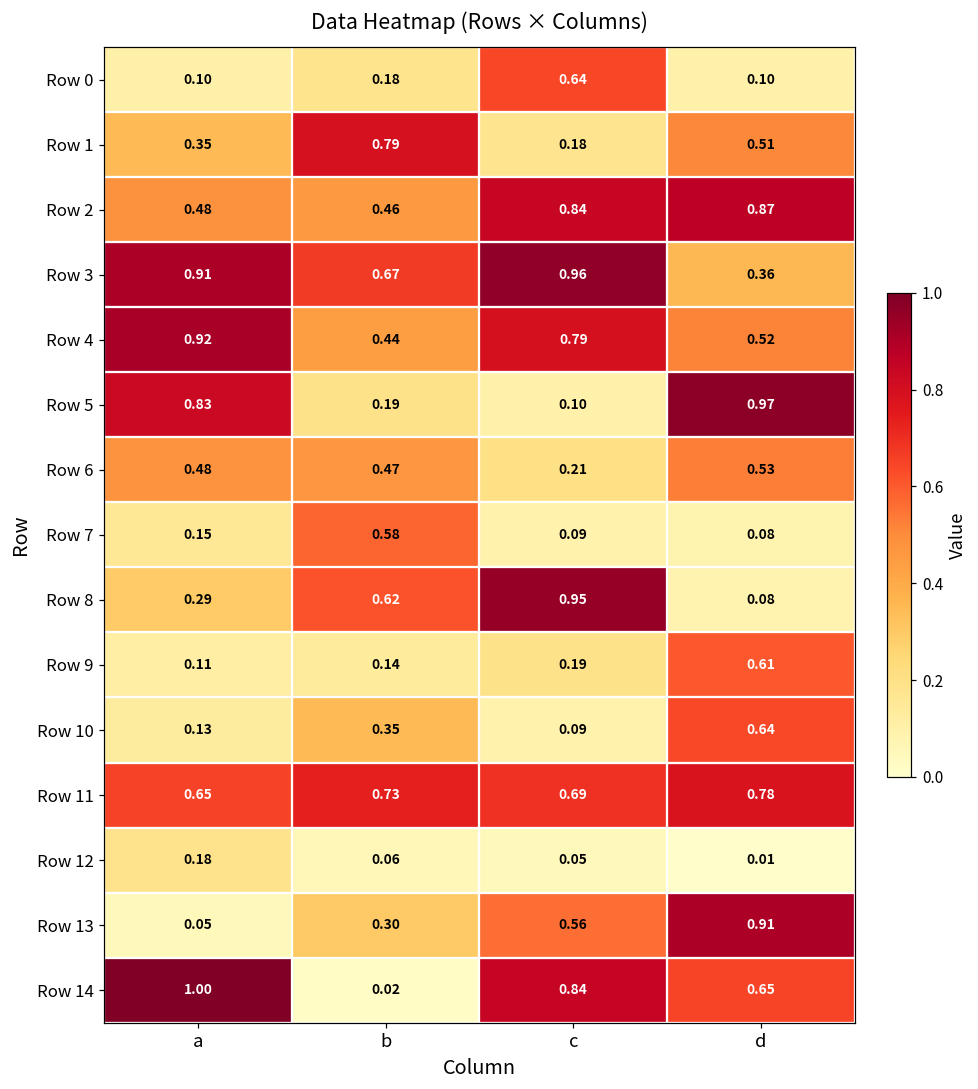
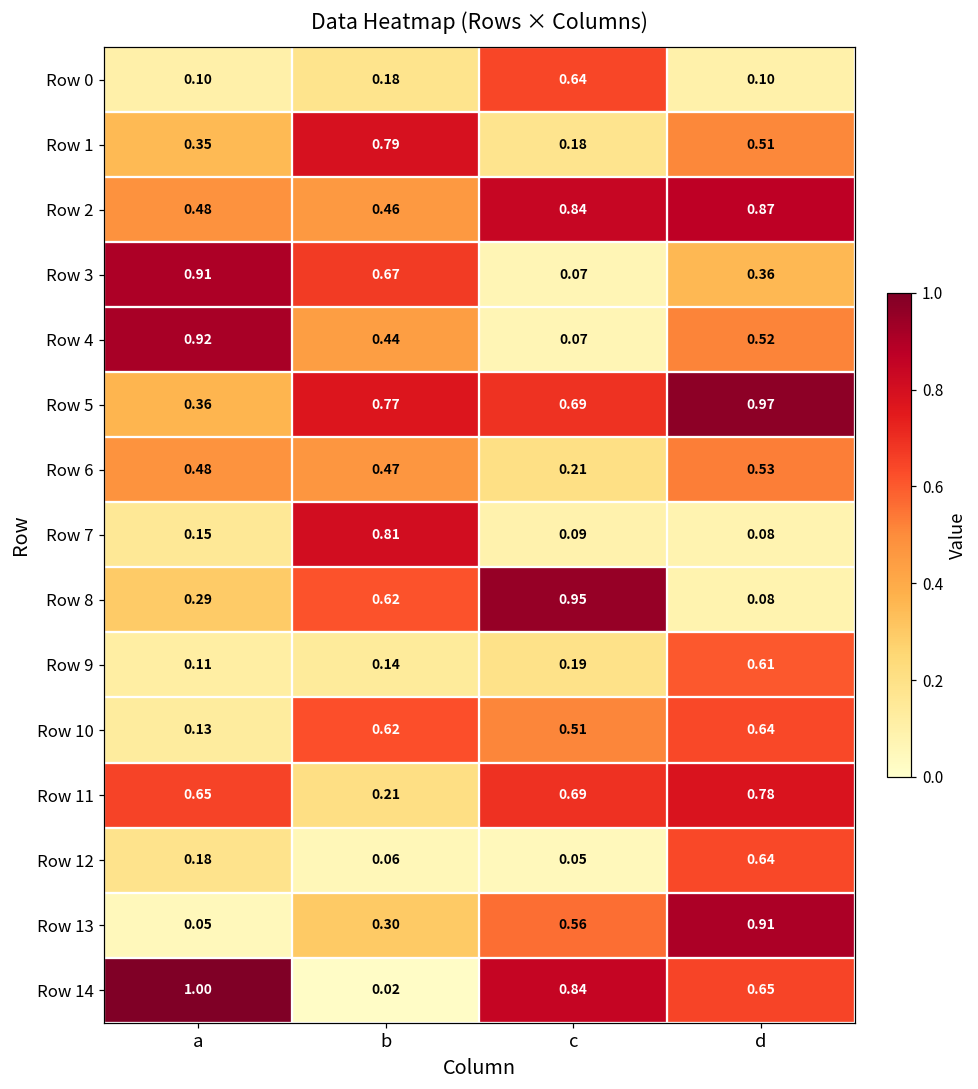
  {
    "Row 0": {
      "a": 0.10,
      "b": 0.18,
      "c": 0.64,
      "d": 0.10
    },
    "Row 1": {
      "a": 0.35,
      "b": 0.79,
      "c": 0.18,
      "d": 0.51
    },
    "Row 2": {
      "a": 0.48,
      "b": 0.46,
      "c": 0.84,
      "d": 0.87
    },
    "Row 3": {
      "a": 0.91,
      "b": 0.67,
-     "c": 0.96,
+     "c": 0.07,
      "d": 0.36
    },
    "Row 4": {
      "a": 0.92,
      "b": 0.44,
-     "c": 0.79,
+     "c": 0.07,
      "d": 0.52
    },
    "Row 5": {
-     "a": 0.83,
-     "b": 0.19,
-     "c": 0.10,
+     "a": 0.36,
+     "b": 0.77,
+     "c": 0.69,
      "d": 0.97
    },
    "Row 6": {
      "a": 0.48,
      "b": 0.47,
      "c": 0.21,
      "d": 0.53
    },
    "Row 7": {
      "a": 0.15,
-     "b": 0.58,
+     "b": 0.81,
      "c": 0.09,
      "d": 0.08
    },
    "Row 8": {
      "a": 0.29,
      "b": 0.62,
      "c": 0.95,
      "d": 0.08
    },
    "Row 9": {
      "a": 0.11,
      "b": 0.14,
      "c": 0.19,
      "d": 0.61
    },
    "Row 10": {
      "a": 0.13,
-     "b": 0.35,
-     "c": 0.09,
+     "b": 0.62,
+     "c": 0.51,
      "d": 0.64
    },
    "Row 11": {
      "a": 0.65,
-     "b": 0.73,
+     "b": 0.21,
      "c": 0.69,
      "d": 0.78
    },
    "Row 12": {
      "a": 0.18,
      "b": 0.06,
      "c": 0.05,
-     "d": 0.01
+     "d": 0.64
    },
    "Row 13": {
      "a": 0.05,
      "b": 0.30,
      "c": 0.56,
      "d": 0.91
    },
    "Row 14": {
      "a": 1.00,
      "b": 0.02,
      "c": 0.84,
      "d": 0.65
    }
  }
